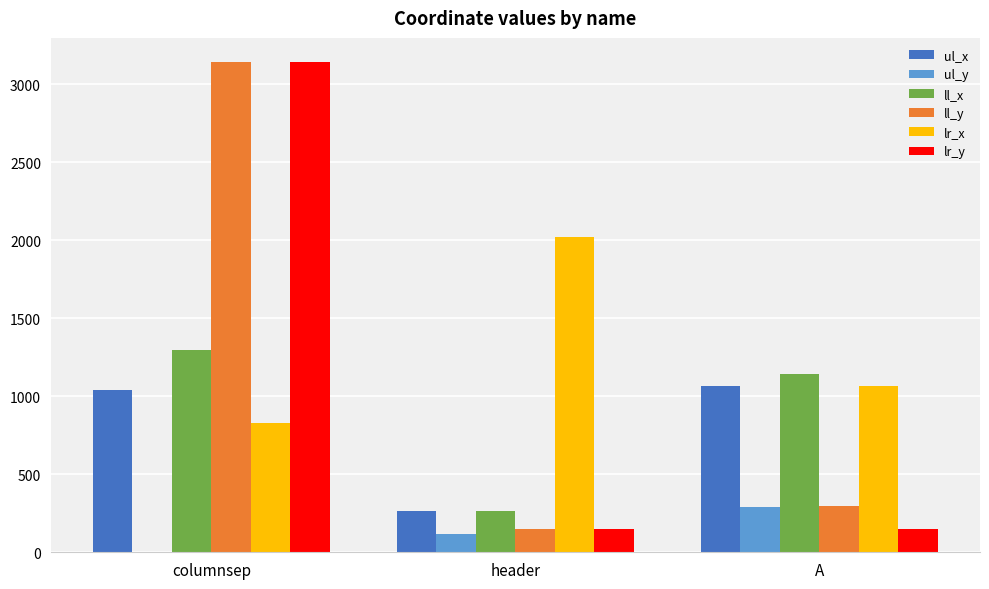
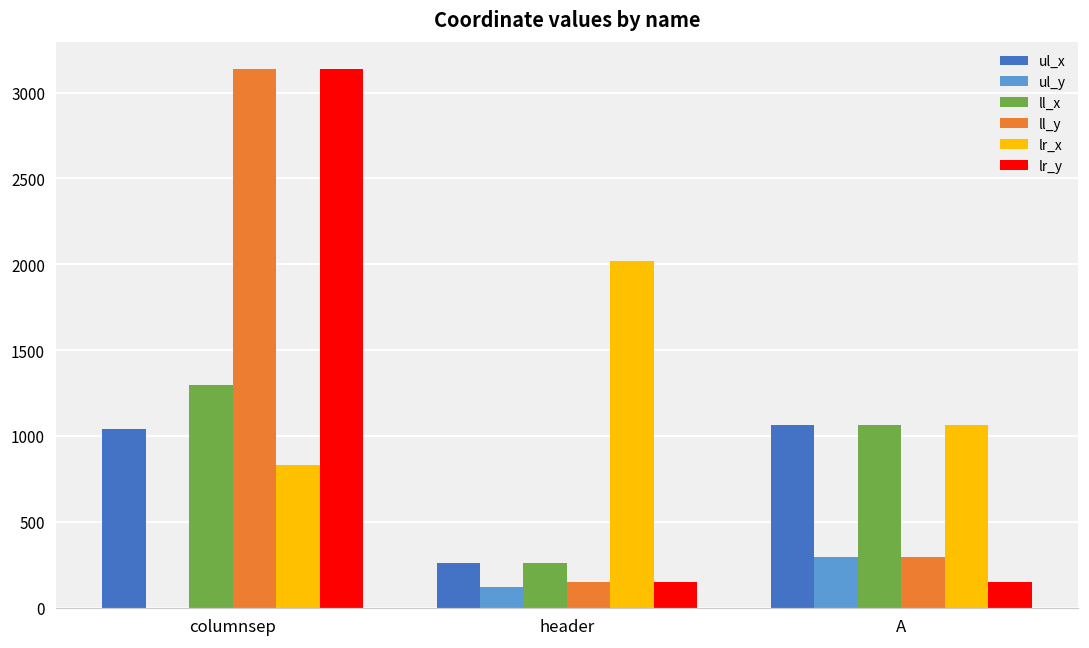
  {
    "ll_x": {
      "columnsep": 1300,
      "header": 260,
-     "A": 1140
+     "A": 1060
    },
    "ll_y": {
      "columnsep": 3140,
      "header": 150,
      "A": 300
    },
    "lr_x": {
      "columnsep": 830,
      "header": 2020,
      "A": 1070
    },
    "lr_y": {
      "columnsep": 3140,
      "header": 150,
      "A": 150
    }
  }
